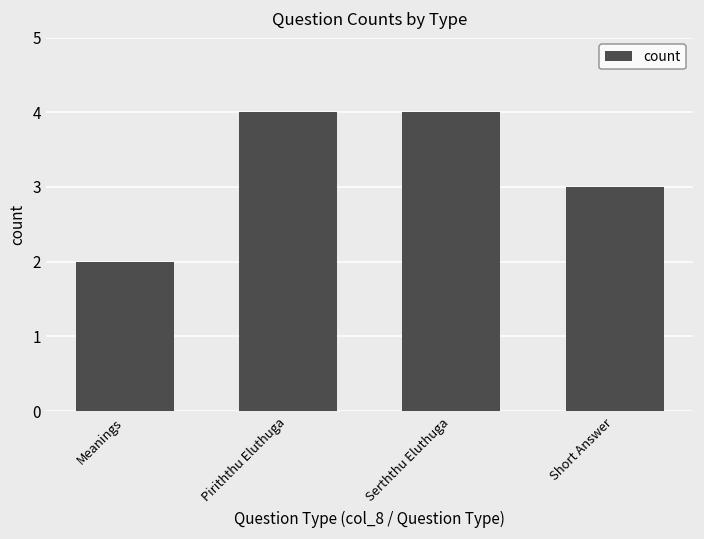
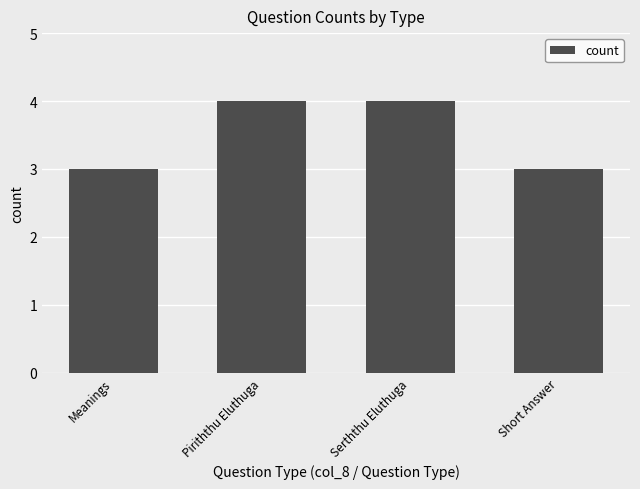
  {
-   "Meanings": 2,
+   "Meanings": 3,
    "Piriththu Eluthuga": 4,
    "Serththu Eluthuga": 4,
    "Short Answer": 3
  }
